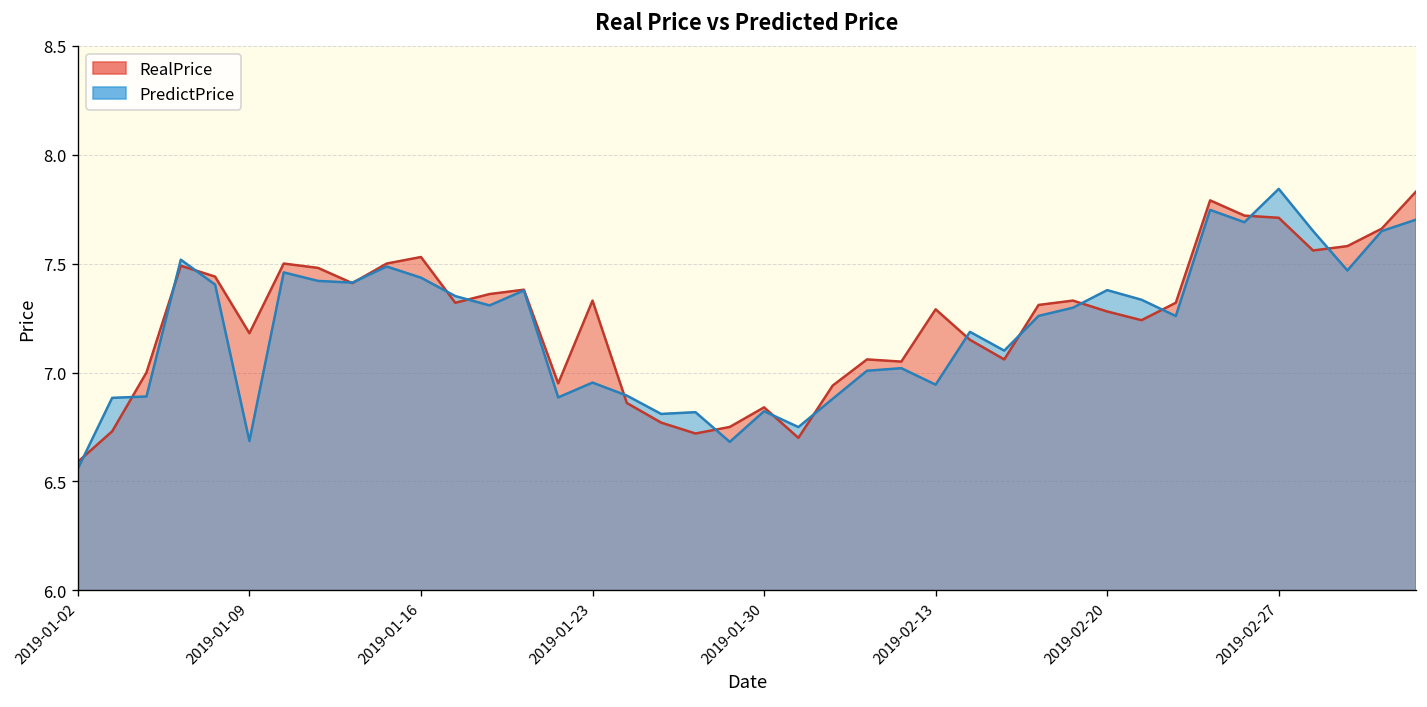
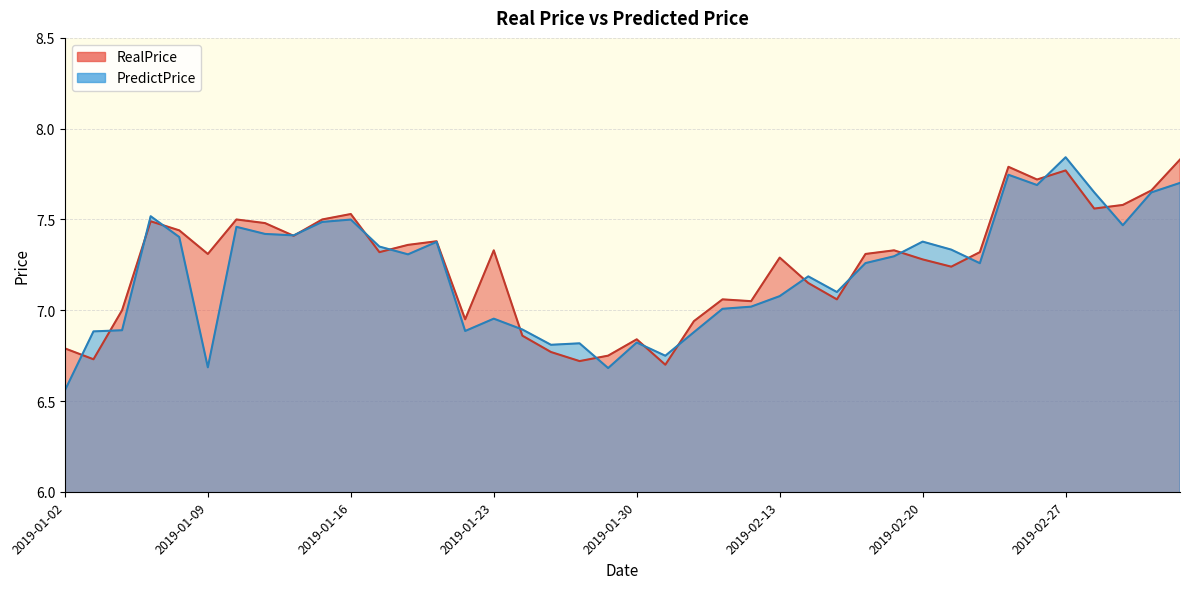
  {
    "RealPrice": {
-     "2019-01-02": 6.59,
-     "2019-01-09": 7.18,
+     "2019-01-02": 6.79,
+     "2019-01-09": 7.31,
      "2019-01-16": 7.53,
      "2019-01-23": 7.33,
      "2019-01-30": 6.84,
      "2019-02-13": 7.29,
      "2019-02-20": 7.28,
-     "2019-02-27": 7.71
+     "2019-02-27": 7.77
    },
    "PredictPrice": {
      "2019-01-02": 6.56,
      "2019-01-09": 6.69,
-     "2019-01-16": 7.44,
+     "2019-01-16": 7.50,
      "2019-01-23": 6.95,
      "2019-01-30": 6.82,
-     "2019-02-13": 6.94,
+     "2019-02-13": 7.08,
      "2019-02-20": 7.38,
      "2019-02-27": 7.84
    }
  }
